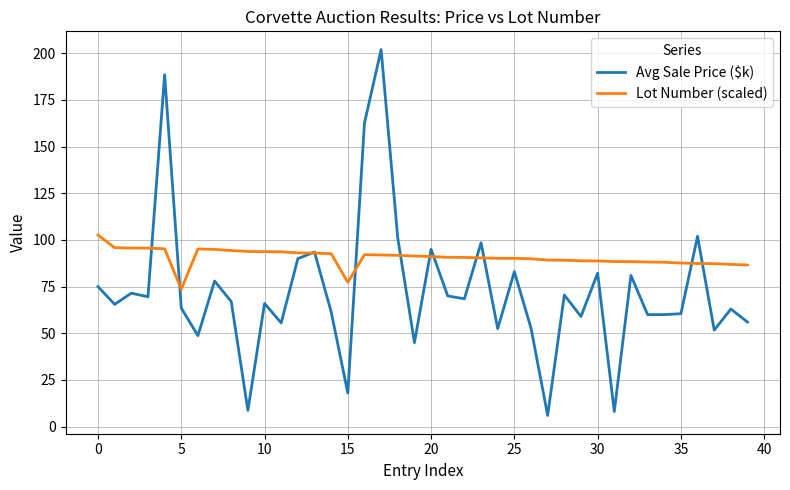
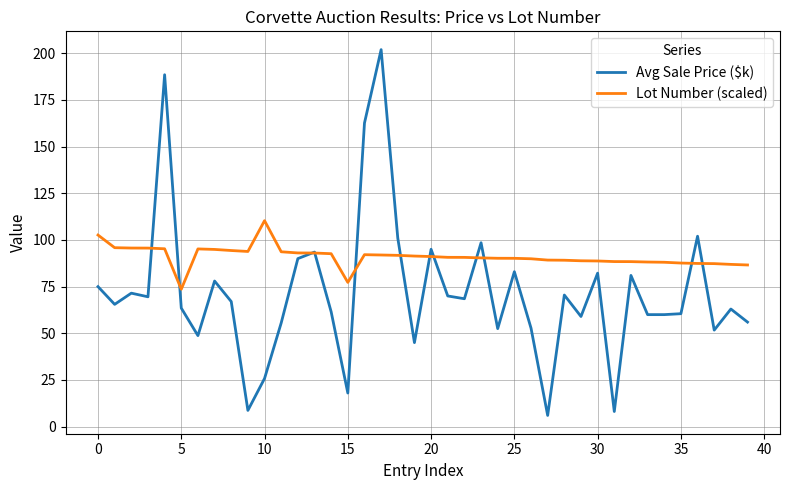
  {
    "Avg Sale Price ($k)": {
      "0": 75,
      "5": 64,
-     "10": 66,
+     "10": 26,
      "15": 18,
      "20": 95,
      "25": 83,
      "30": 82,
      "35": 61
    },
    "Lot Number (scaled)": {
      "0": 103,
      "5": 74,
-     "10": 94,
+     "10": 110,
      "15": 77,
      "20": 91,
      "25": 90,
      "30": 89,
      "35": 88
    }
  }
